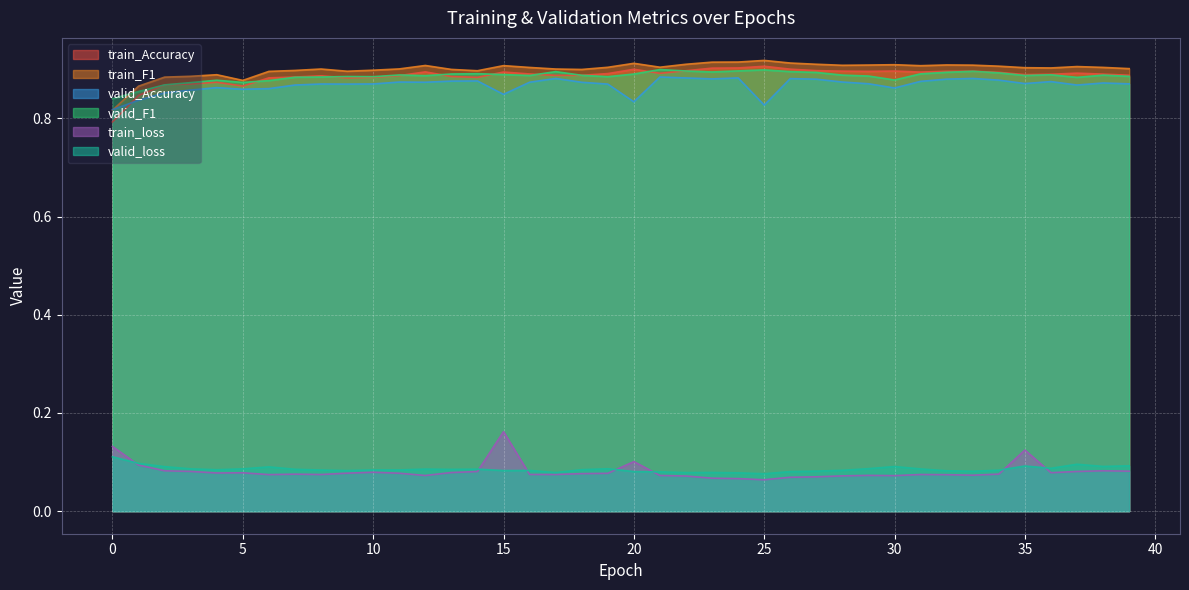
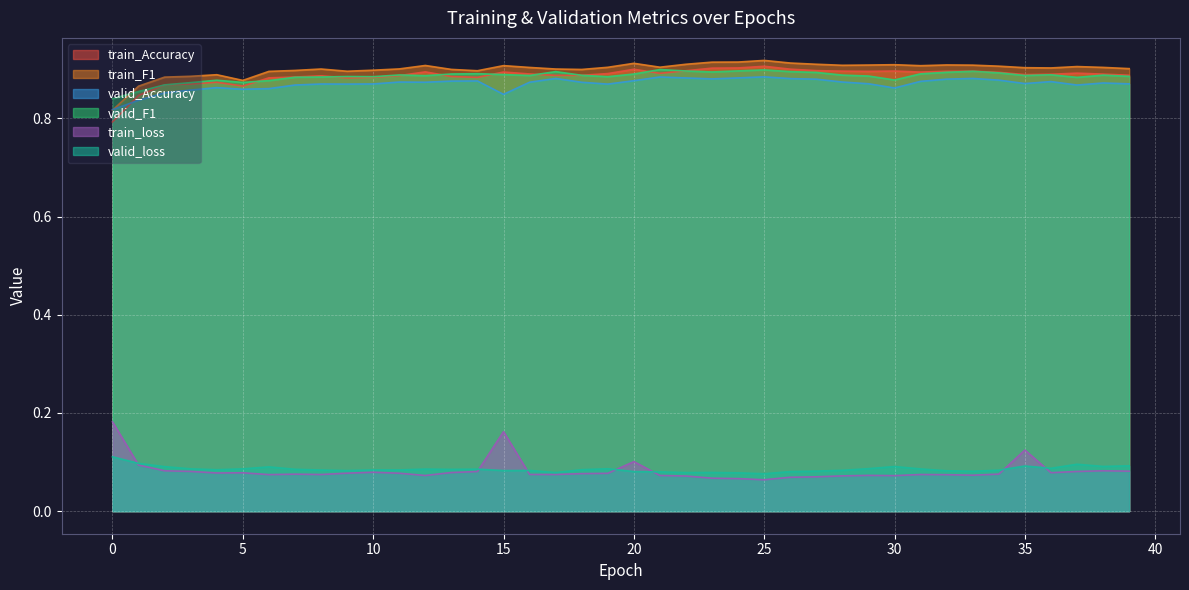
  {
    "valid_Accuracy": {
      "5": 0.86,
      "10": 0.87,
      "15": 0.85,
-     "20": 0.83,
-     "25": 0.83,
+     "20": 0.88,
+     "25": 0.88,
      "30": 0.86,
      "35": 0.87
    },
    "train_loss": {
-     "0": 0.13,
+     "0": 0.18,
      "5": 0.08,
      "15": 0.16,
      "20": 0.10,
      "25": 0.06,
      "30": 0.07,
      "35": 0.12
    }
  }
